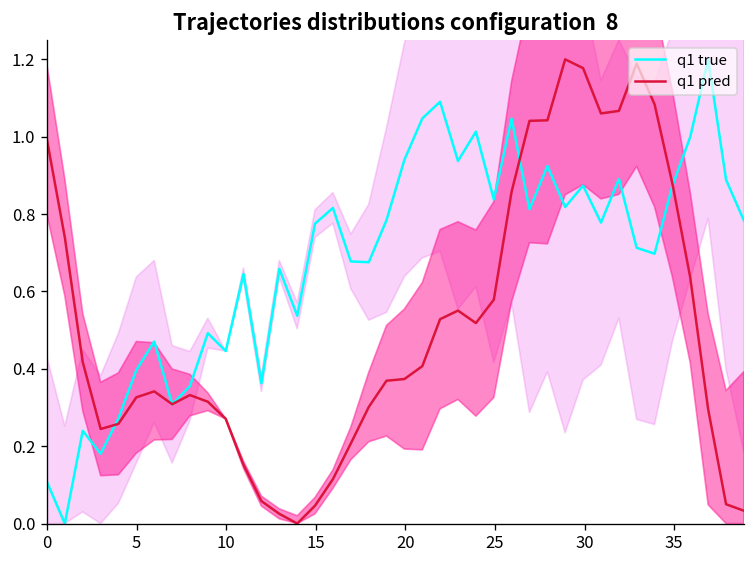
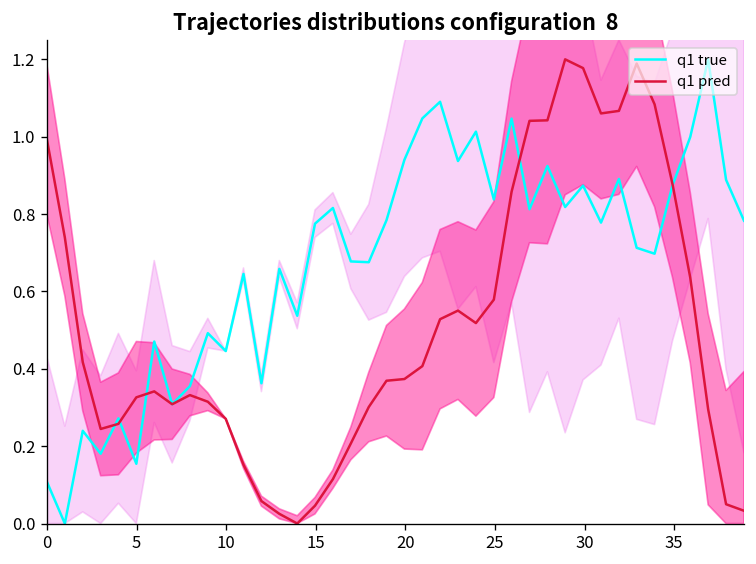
  {
    "q1 true": {
      "0": 0.11,
-     "5": 0.40
+     "5": 0.15
    },
    "q1 pred": {
      "0": 0.99,
      "5": 0.33
    }
  }
